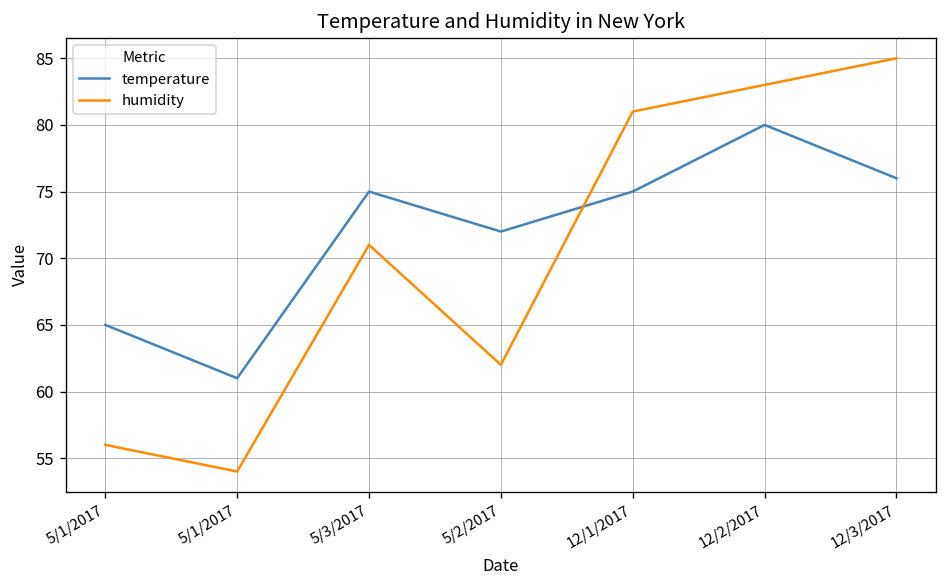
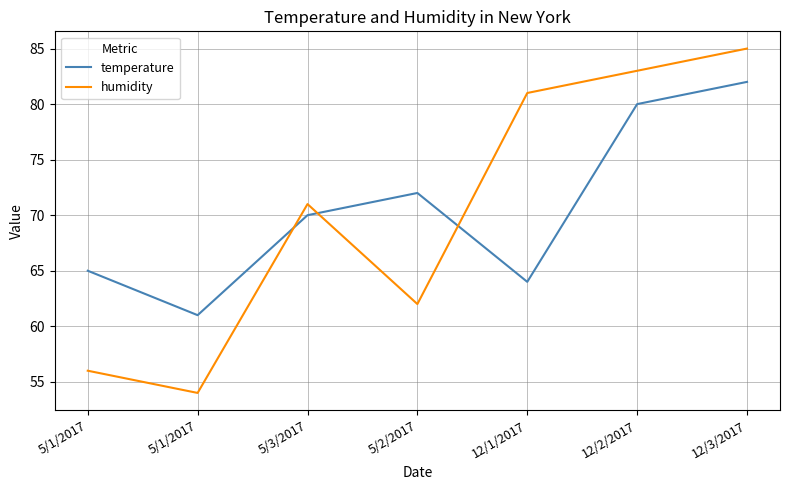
  {
    "temperature": {
-     "5/3/2017": 75,
+     "5/3/2017": 70,
      "5/2/2017": 72,
-     "12/1/2017": 75,
+     "12/1/2017": 64,
      "12/2/2017": 80,
-     "12/3/2017": 76
+     "12/3/2017": 82
    },
    "humidity": {
      "5/3/2017": 71,
      "5/2/2017": 62,
      "12/1/2017": 81,
      "12/2/2017": 83,
      "12/3/2017": 85
    }
  }
